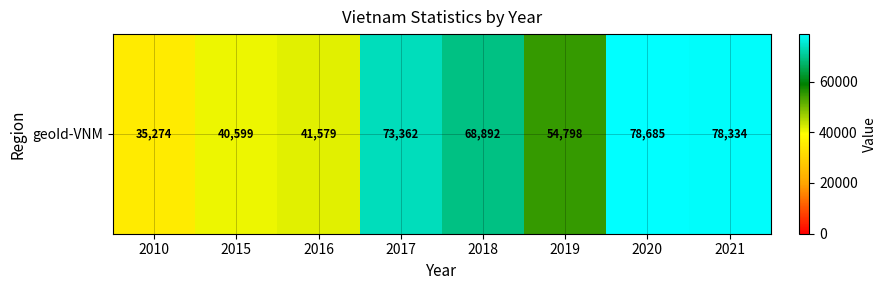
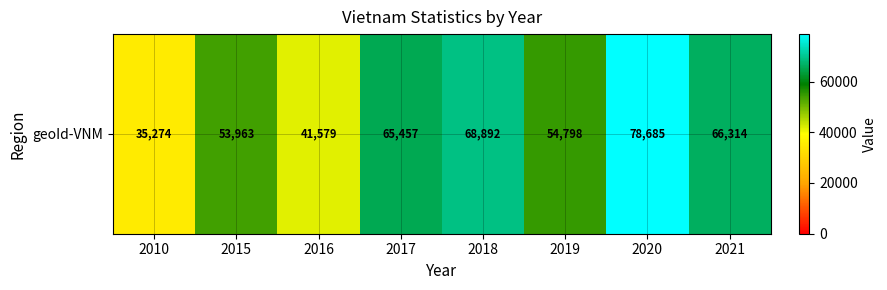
  {
    "geoId-VNM": {
      "2010": "35,274",
-     "2015": "40,599",
+     "2015": "53,963",
      "2016": "41,579",
-     "2017": "73,362",
+     "2017": "65,457",
      "2018": "68,892",
      "2019": "54,798",
      "2020": "78,685",
-     "2021": "78,334"
+     "2021": "66,314"
    }
  }
